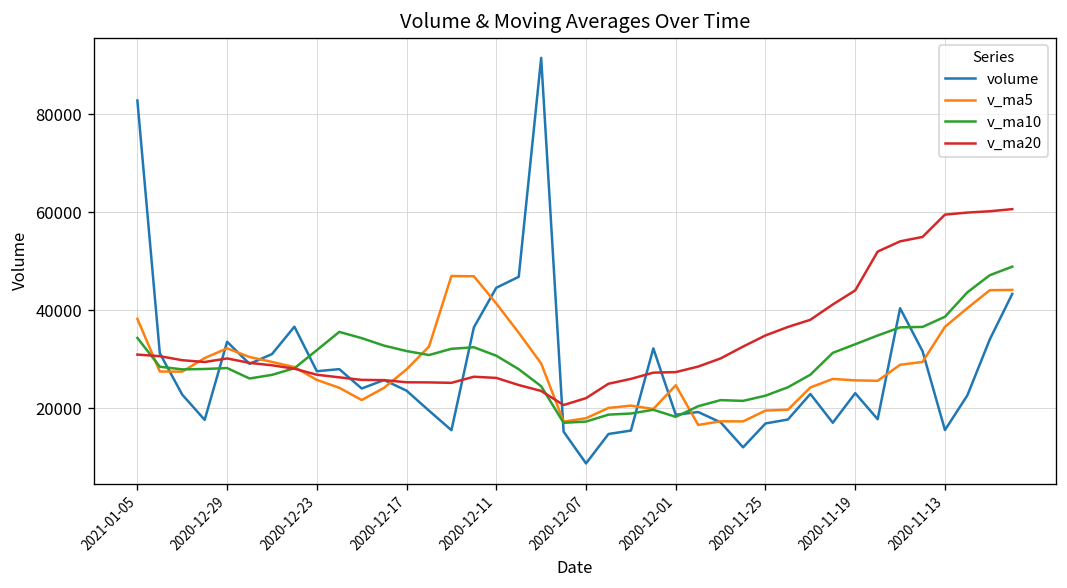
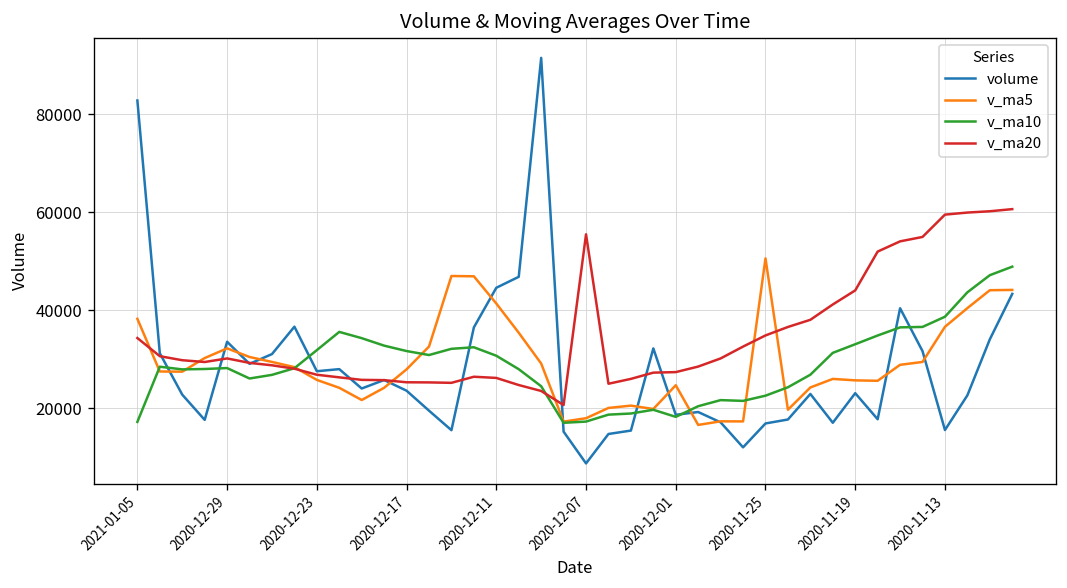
  {
    "volume": {
      "2021-01-05": 83000,
      "2020-12-29": 34000,
      "2020-12-23": 28000,
      "2020-12-17": 24000,
      "2020-12-11": 45000,
      "2020-12-07": 9000,
      "2020-11-25": 17000,
      "2020-11-19": 23000,
      "2020-11-13": 16000
    },
    "v_ma5": {
      "2021-01-05": 38000,
      "2020-12-29": 32000,
      "2020-12-23": 26000,
      "2020-12-17": 28000,
      "2020-12-11": 41000,
      "2020-12-07": 18000,
      "2020-12-01": 25000,
-     "2020-11-25": 20000,
+     "2020-11-25": 51000,
      "2020-11-19": 26000,
      "2020-11-13": 37000
    },
    "v_ma10": {
-     "2021-01-05": 34000,
+     "2021-01-05": 17000,
      "2020-12-29": 28000,
      "2020-12-23": 32000,
      "2020-12-17": 32000,
      "2020-12-11": 31000,
      "2020-12-07": 17000,
      "2020-11-25": 23000,
      "2020-11-19": 33000,
      "2020-11-13": 39000
    },
    "v_ma20": {
-     "2021-01-05": 31000,
+     "2021-01-05": 34000,
      "2020-12-29": 30000,
      "2020-12-23": 27000,
      "2020-12-17": 25000,
      "2020-12-11": 26000,
-     "2020-12-07": 22000,
+     "2020-12-07": 56000,
      "2020-12-01": 27000,
      "2020-11-25": 35000,
      "2020-11-19": 44000,
      "2020-11-13": 60000
    }
  }
